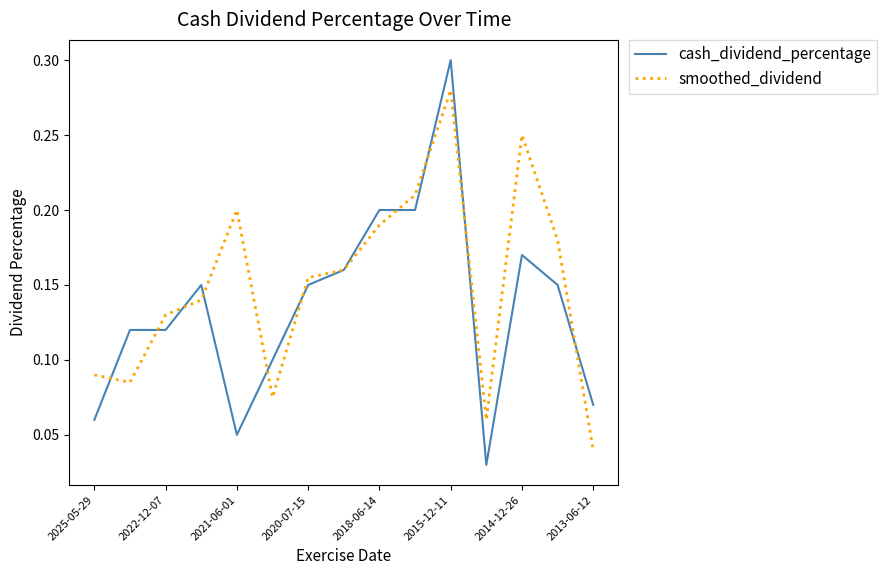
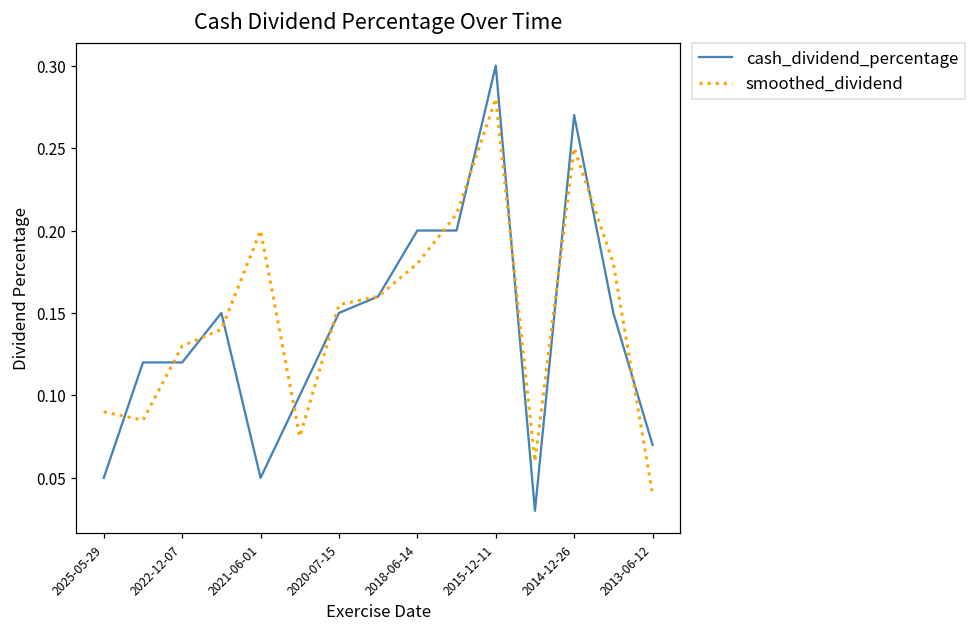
  {
    "cash_dividend_percentage": {
-     "2025-05-29": 0.06,
+     "2025-05-29": 0.05,
      "2022-12-07": 0.12,
      "2021-06-01": 0.05,
      "2020-07-15": 0.15,
      "2018-06-14": 0.20,
      "2015-12-11": 0.30,
-     "2014-12-26": 0.17,
+     "2014-12-26": 0.27,
      "2013-06-12": 0.07
    },
    "smoothed_dividend": {
      "2025-05-29": 0.09,
      "2022-12-07": 0.13,
      "2021-06-01": 0.20,
      "2020-07-15": 0.155,
-     "2018-06-14": 0.19,
+     "2018-06-14": 0.18,
      "2015-12-11": 0.28,
      "2014-12-26": 0.25,
      "2013-06-12": 0.04
    }
  }
